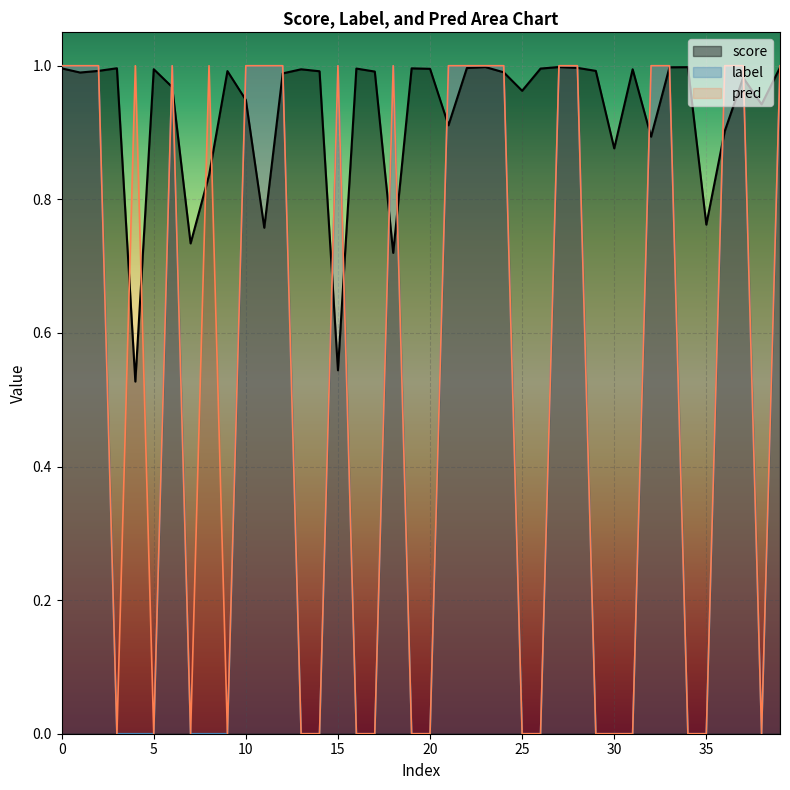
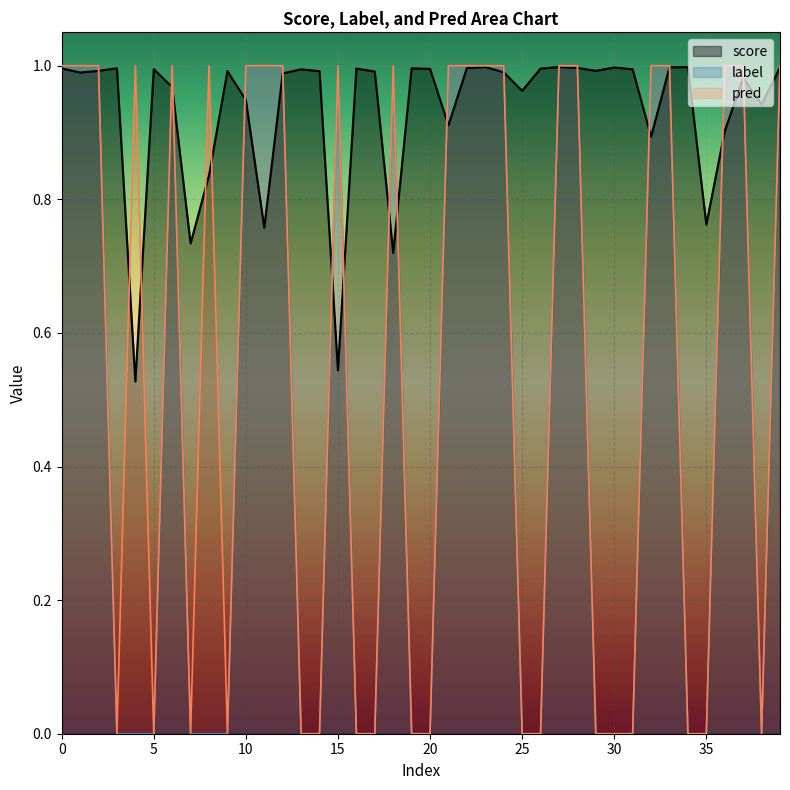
  {
    "score": {
      "0": 1.00,
      "5": 0.99,
      "10": 0.95,
      "15": 0.54,
      "20": 1.00,
      "25": 0.96,
-     "30": 0.88,
+     "30": 1.00,
      "35": 0.76
    }
  }
